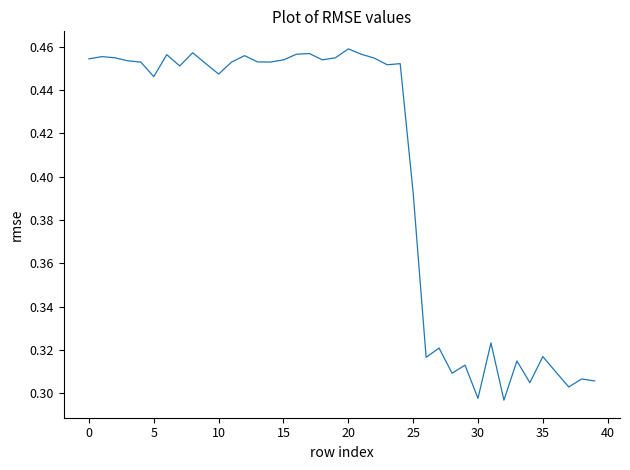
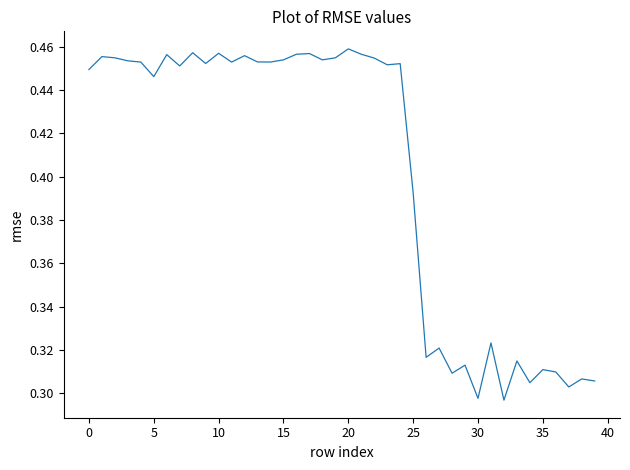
  {
-   "0": 0.454,
+   "0": 0.449,
    "5": 0.446,
-   "10": 0.447,
+   "10": 0.457,
    "15": 0.454,
    "20": 0.459,
    "25": 0.392,
    "30": 0.298,
-   "35": 0.317
+   "35": 0.311
  }
